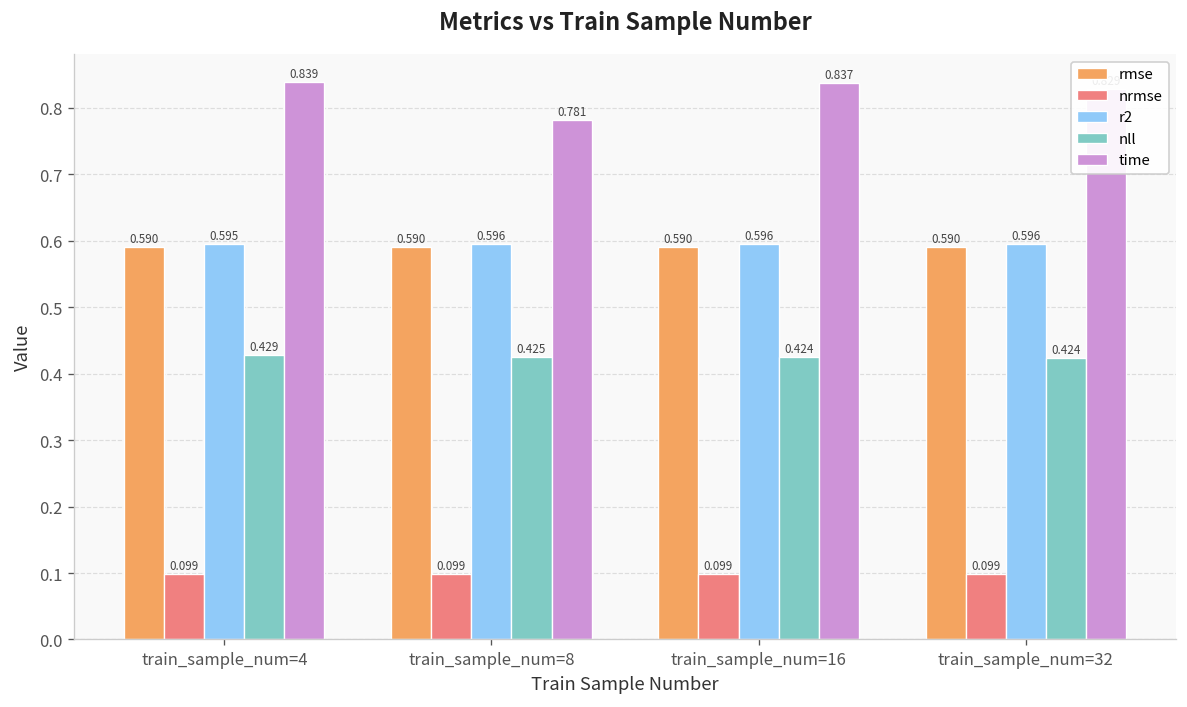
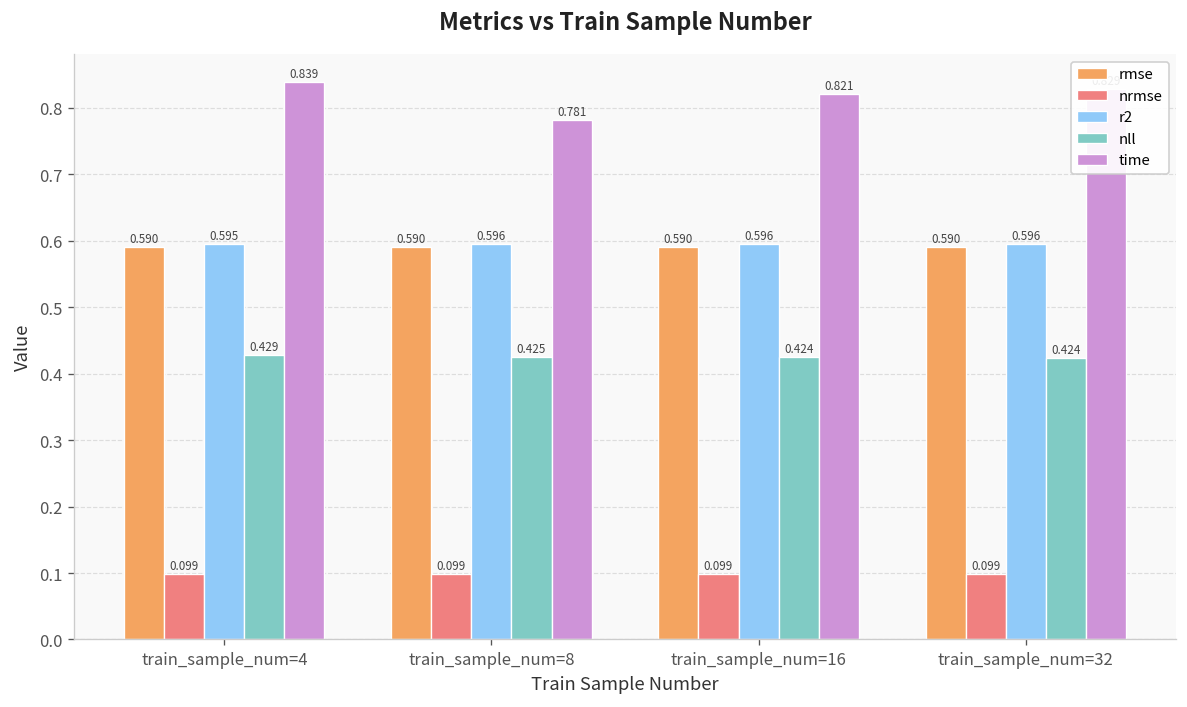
  {
    "time": {
      "train_sample_num=4": 0.839,
      "train_sample_num=8": 0.781,
-     "train_sample_num=16": 0.837
+     "train_sample_num=16": 0.821
    }
  }
